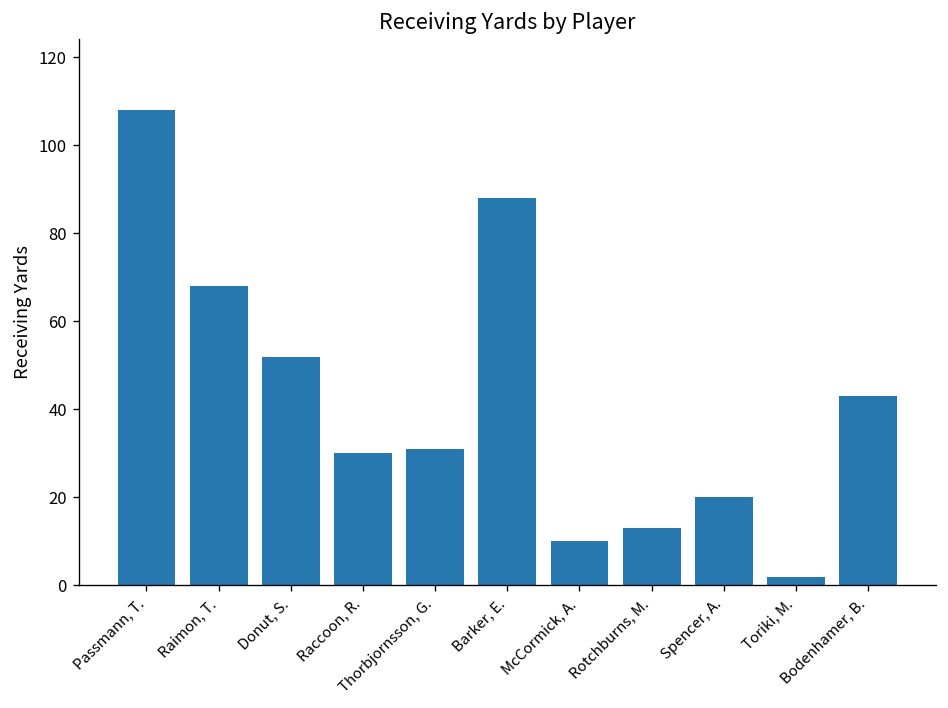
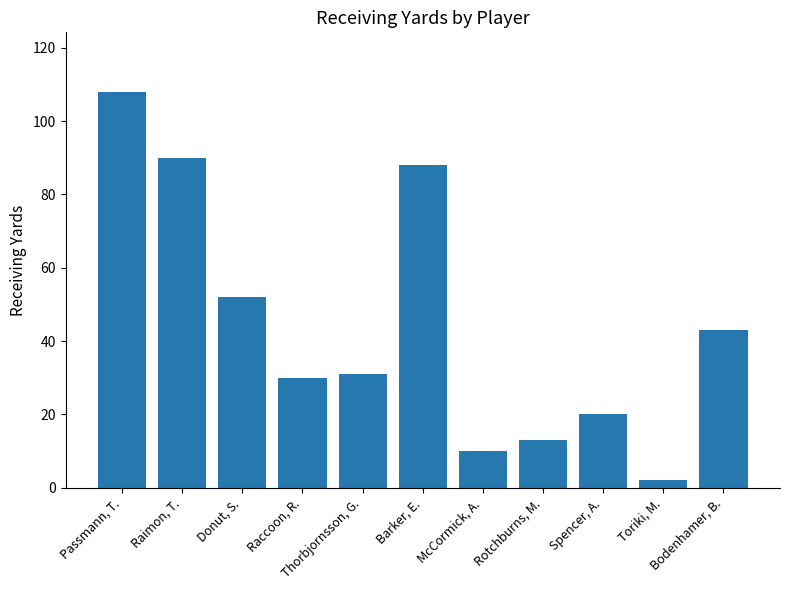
  {
    "Passmann, T.": 108,
-   "Raimon, T.": 68,
+   "Raimon, T.": 90,
    "Donut, S.": 52,
    "Raccoon, R.": 30,
    "Thorbjornsson, G.": 31,
    "Barker, E.": 88,
    "McCormick, A.": 10,
    "Rotchburns, M.": 13,
    "Spencer, A.": 20,
    "Toriki, M.": 2,
    "Bodenhamer, B.": 43
  }
